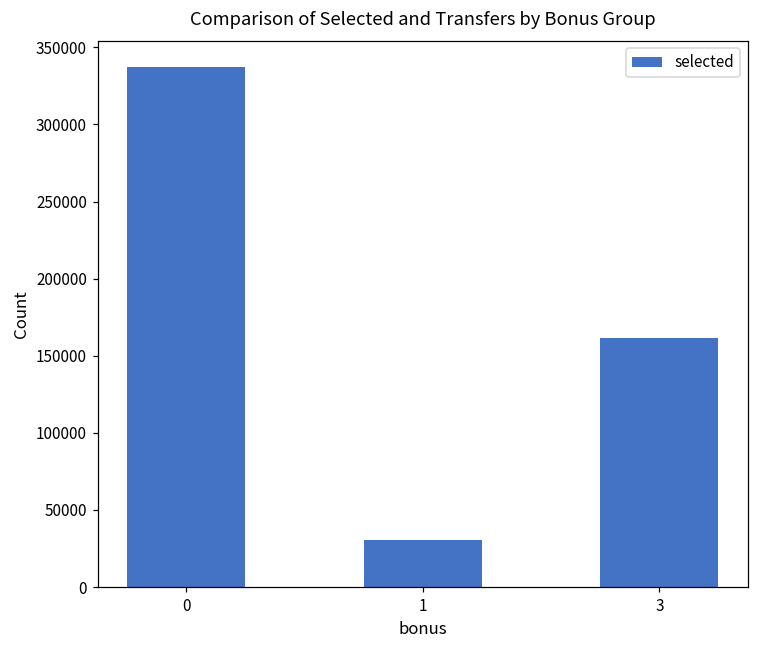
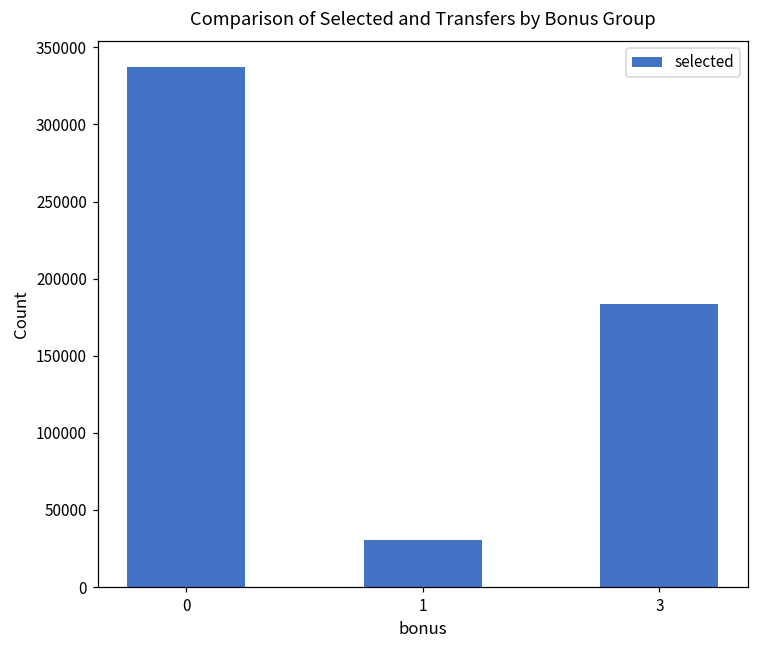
  {
    "0": 337000,
    "1": 31000,
-   "3": 162000
+   "3": 184000
  }
